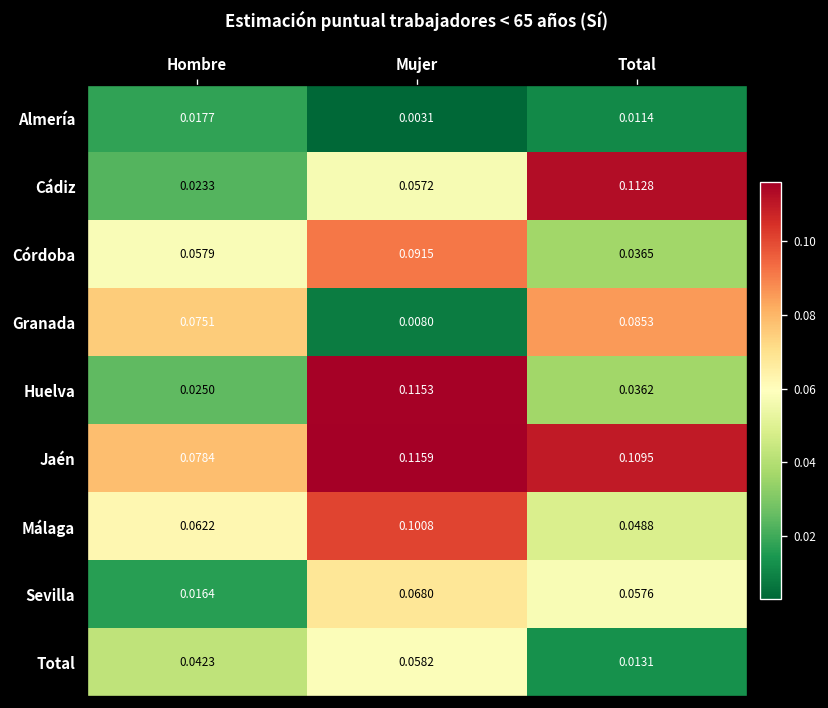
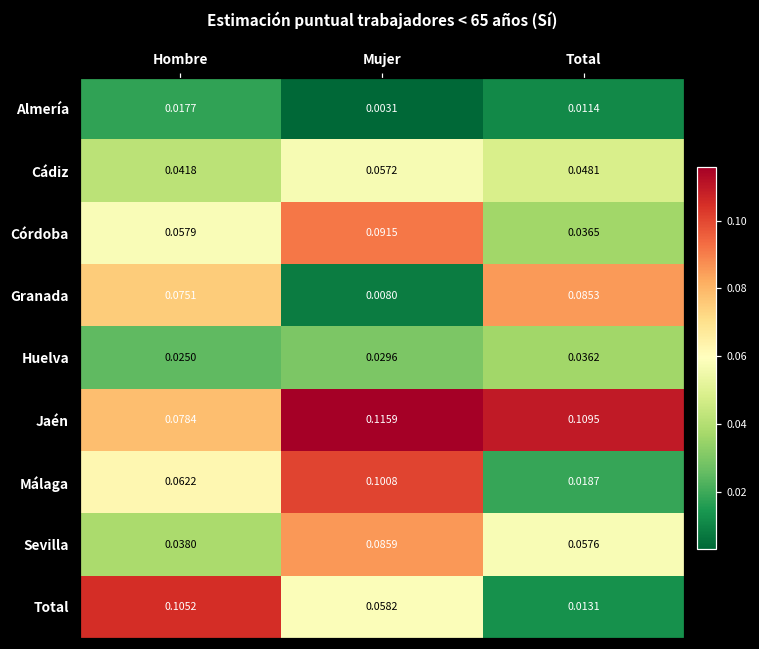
  {
    "Almería": {
      "Hombre": 0.0177,
      "Mujer": 0.0031,
      "Total": 0.0114
    },
    "Cádiz": {
-     "Hombre": 0.0233,
+     "Hombre": 0.0418,
      "Mujer": 0.0572,
-     "Total": 0.1128
+     "Total": 0.0481
    },
    "Córdoba": {
      "Hombre": 0.0579,
      "Mujer": 0.0915,
      "Total": 0.0365
    },
    "Granada": {
      "Hombre": 0.0751,
      "Mujer": 0.0080,
      "Total": 0.0853
    },
    "Huelva": {
      "Hombre": 0.0250,
-     "Mujer": 0.1153,
+     "Mujer": 0.0296,
      "Total": 0.0362
    },
    "Jaén": {
      "Hombre": 0.0784,
      "Mujer": 0.1159,
      "Total": 0.1095
    },
    "Málaga": {
      "Hombre": 0.0622,
      "Mujer": 0.1008,
-     "Total": 0.0488
+     "Total": 0.0187
    },
    "Sevilla": {
-     "Hombre": 0.0164,
-     "Mujer": 0.0680,
+     "Hombre": 0.0380,
+     "Mujer": 0.0859,
      "Total": 0.0576
    },
    "Total": {
-     "Hombre": 0.0423,
+     "Hombre": 0.1052,
      "Mujer": 0.0582,
      "Total": 0.0131
    }
  }
